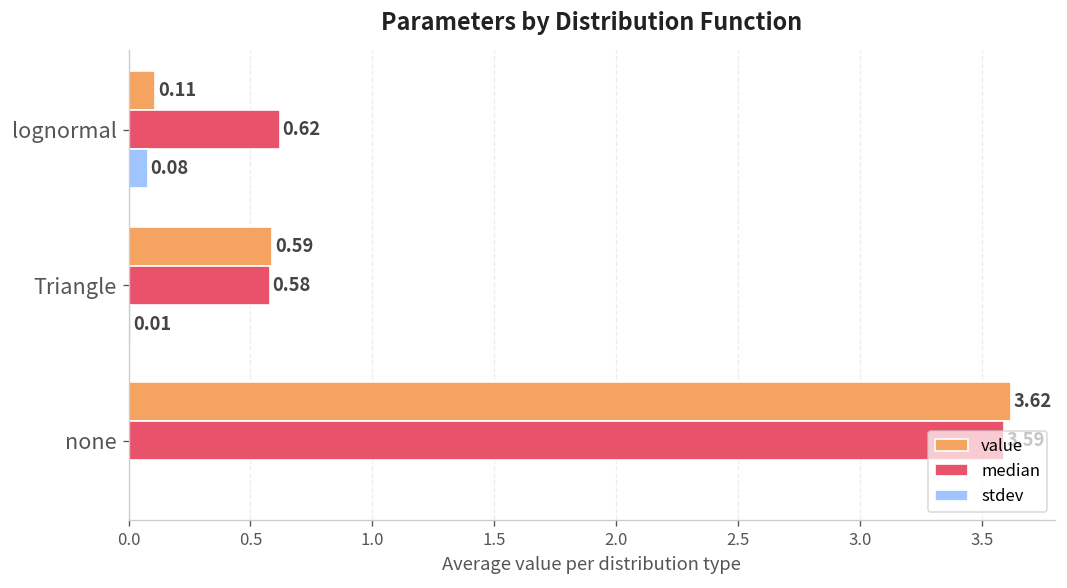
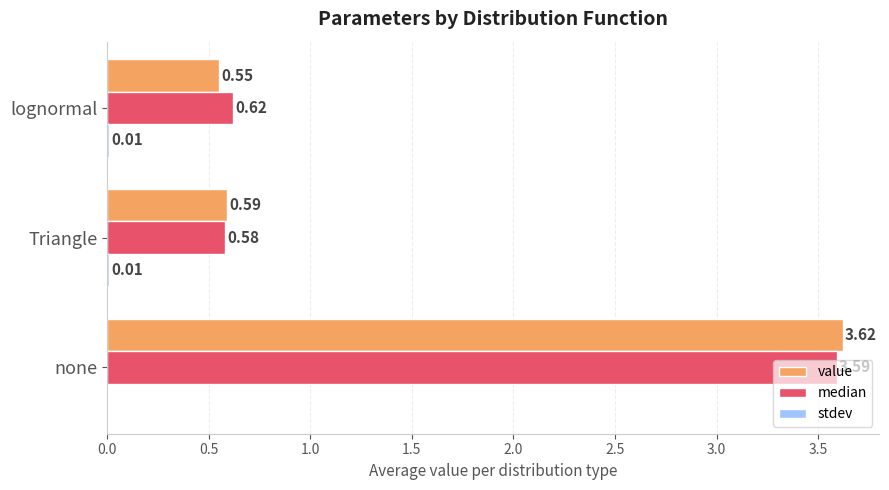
  {
    "value": {
-     "lognormal": 0.11,
+     "lognormal": 0.55,
      "Triangle": 0.59,
      "none": 3.62
    },
    "median": {
      "lognormal": 0.62,
      "Triangle": 0.58
    },
    "stdev": {
-     "lognormal": 0.08,
+     "lognormal": 0.01,
      "Triangle": 0.01
    }
  }
